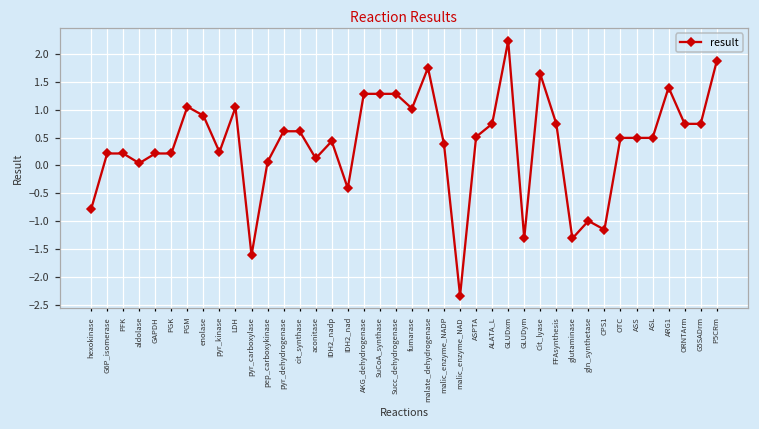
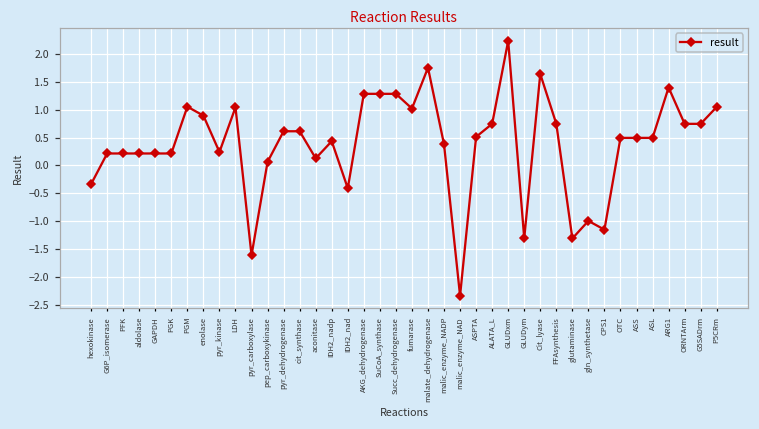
  {
-   "hexokinase": -0.8,
+   "hexokinase": -0.3,
    "G6P_isomerase": 0.2,
    "PFK": 0.2,
-   "aldolase": 0.0,
+   "aldolase": 0.2,
    "GAPDH": 0.2,
    "PGK": 0.2,
    "PGM": 1.1,
    "enolase": 0.9,
    "pyr_kinase": 0.2,
    "LDH": 1.0,
    "pyr_carboxylase": -1.6,
    "pep_carboxykinase": 0.1,
    "pyr_dehydrogenase": 0.6,
    "cit_synthase": 0.6,
    "aconitase": 0.1,
    "IDH2_nadp": 0.4,
    "IDH2_nad": -0.4,
    "AKG_dehydrogenase": 1.3,
    "SuCoA_synthase": 1.3,
    "Succ_dehydrogenase": 1.3,
    "fumarase": 1.0,
    "malate_dehydrogenase": 1.8,
    "malic_enzyme_NADP": 0.4,
    "malic_enzyme_NAD": -2.3,
    "ASPTA": 0.5,
    "ALATA_L": 0.7,
    "GLUDxm": 2.2,
    "GLUDym": -1.3,
    "Cit_lyase": 1.6,
    "FFAsynthesis": 0.7,
    "glutaminase": -1.3,
    "gln_synthetase": -1.0,
    "CPS1": -1.2,
    "OTC": 0.5,
    "ASS": 0.5,
    "ASL": 0.5,
    "ARG1": 1.4,
    "ORNTArm": 0.7,
    "G5SADrm": 0.7,
-   "P5CRm": 1.9
+   "P5CRm": 1.1
  }
